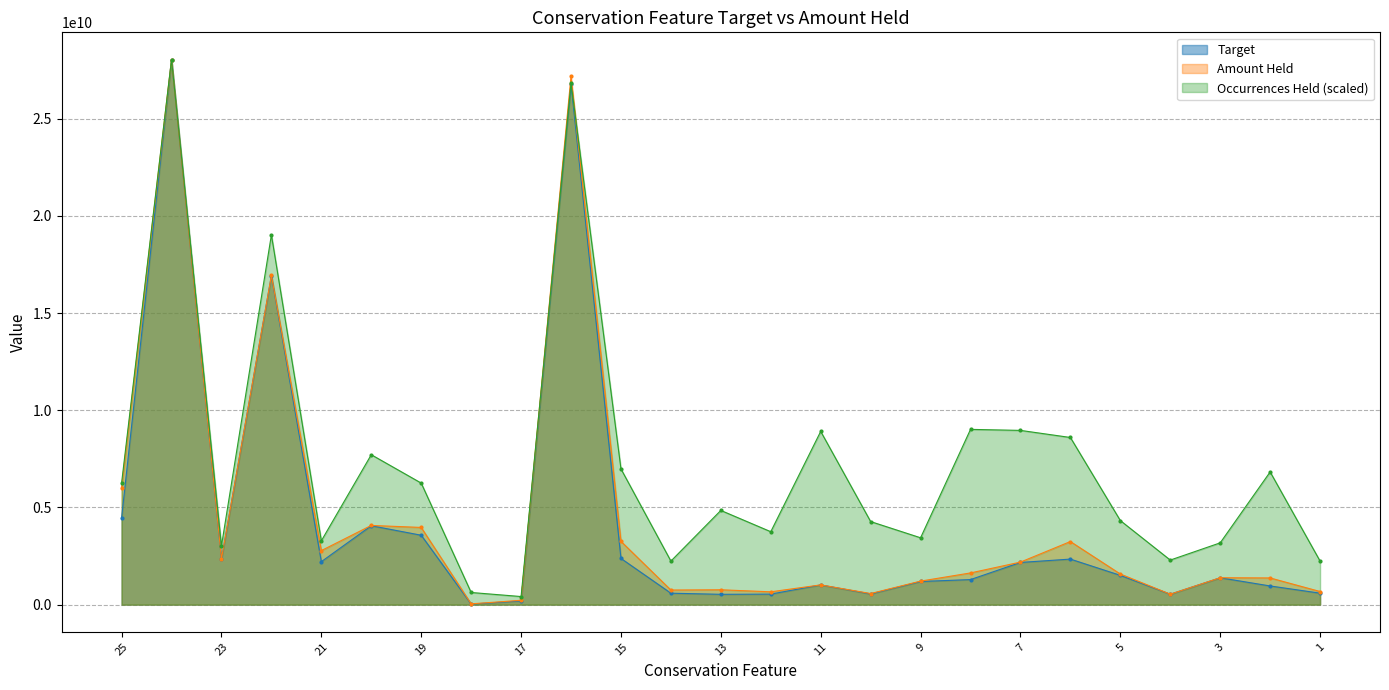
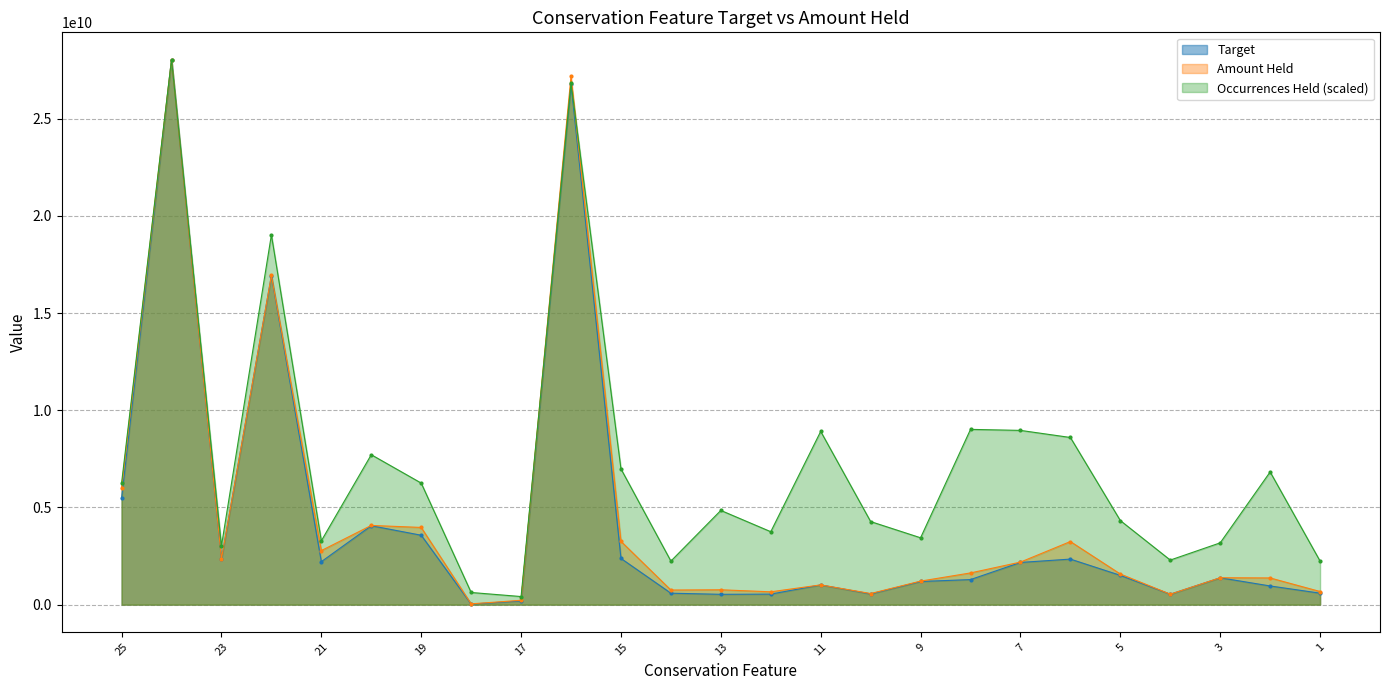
  {
    "Target": {
-     "25": 4500000000
+     "25": 5500000000
    },
    "Amount Held": {
      "25": 6000000000
    },
    "Occurrences Held (scaled)": {
      "25": 6300000000
    }
  }
